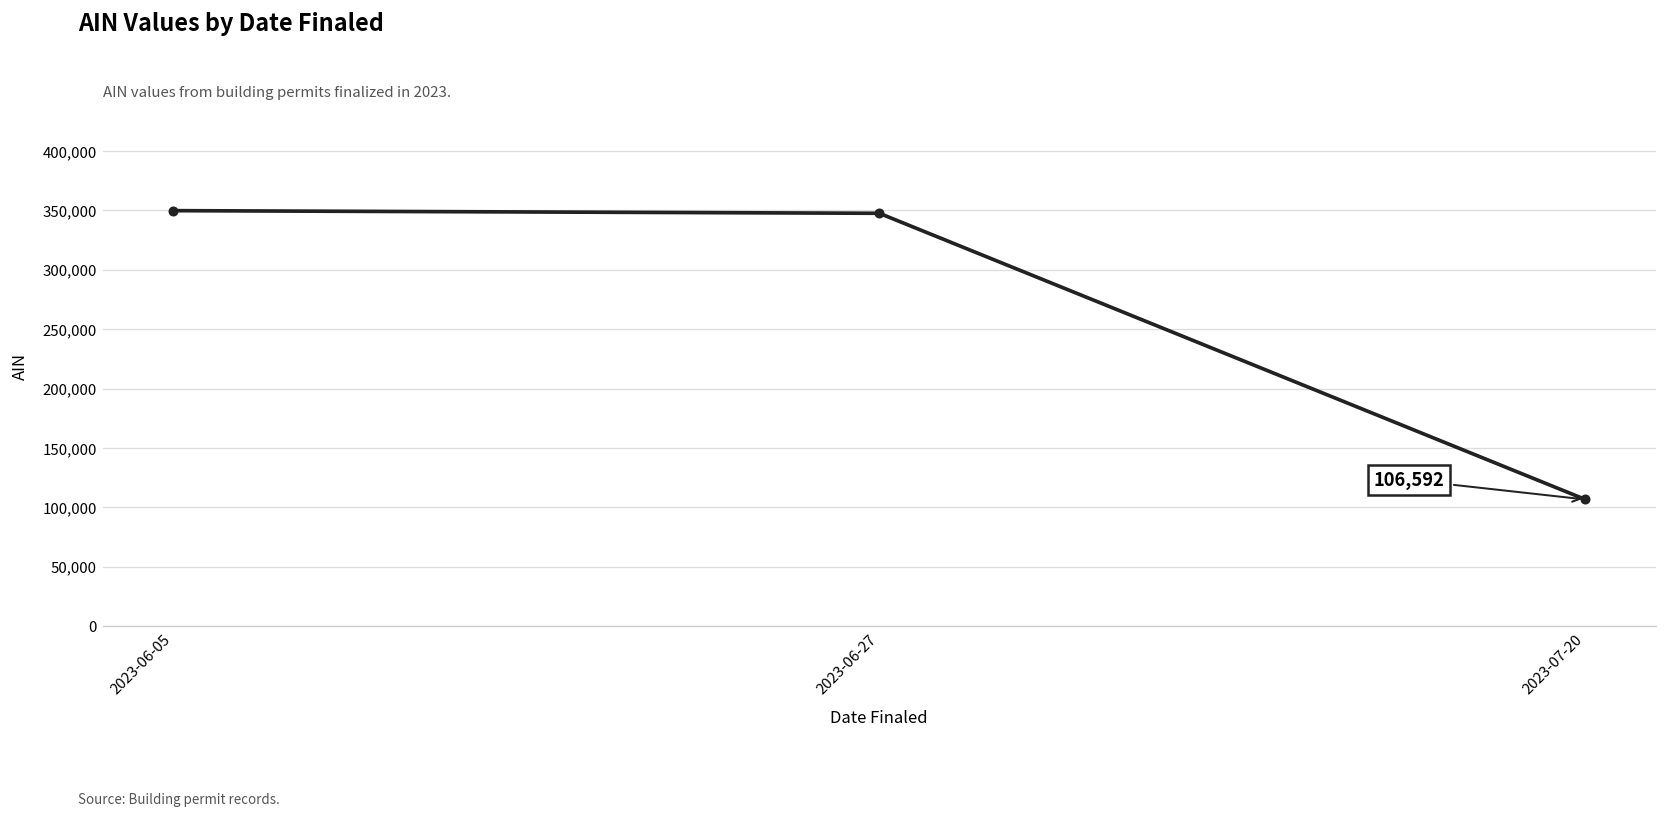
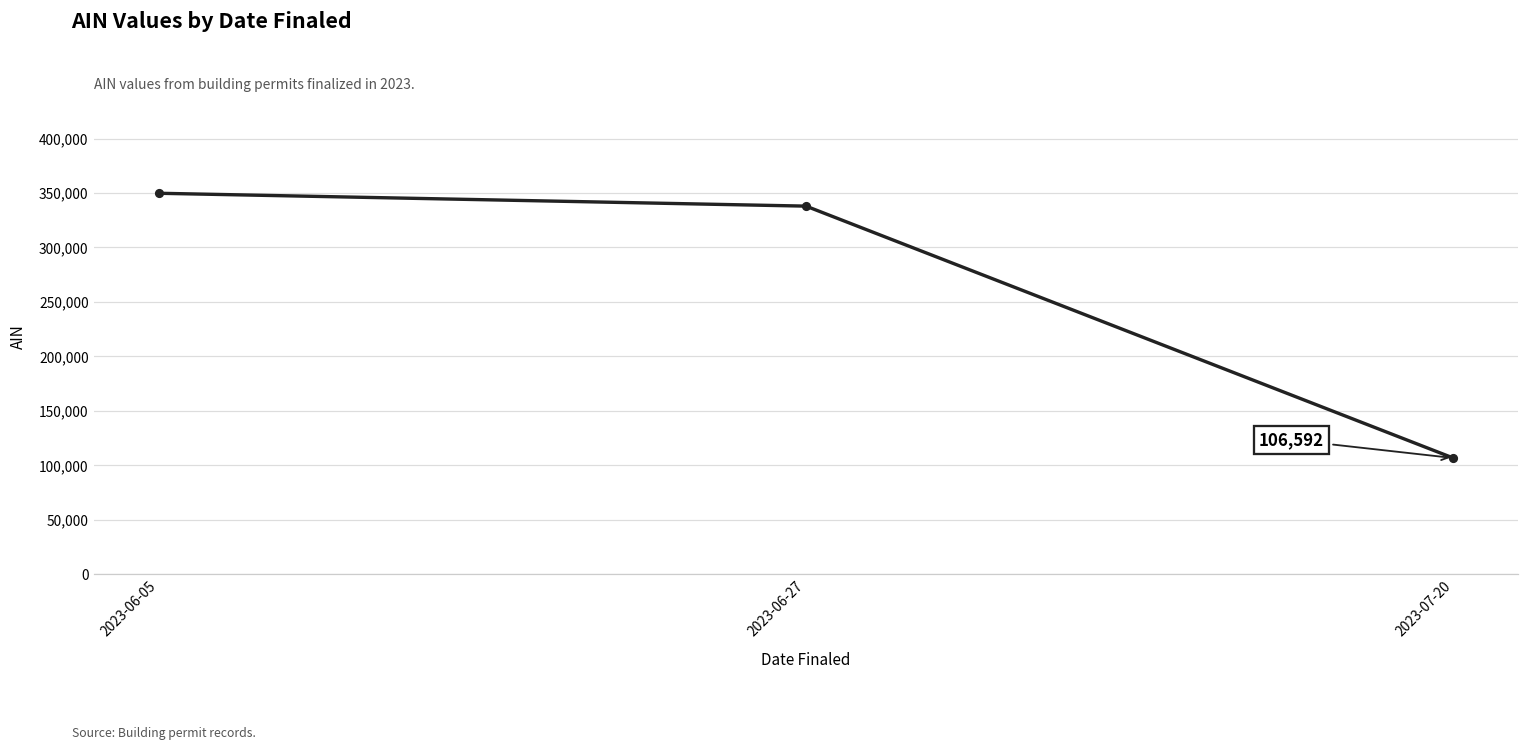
  {
    "2023-06-05": "350,000",
-   "2023-06-27": "350,000"
+   "2023-06-27": "340,000"
  }
